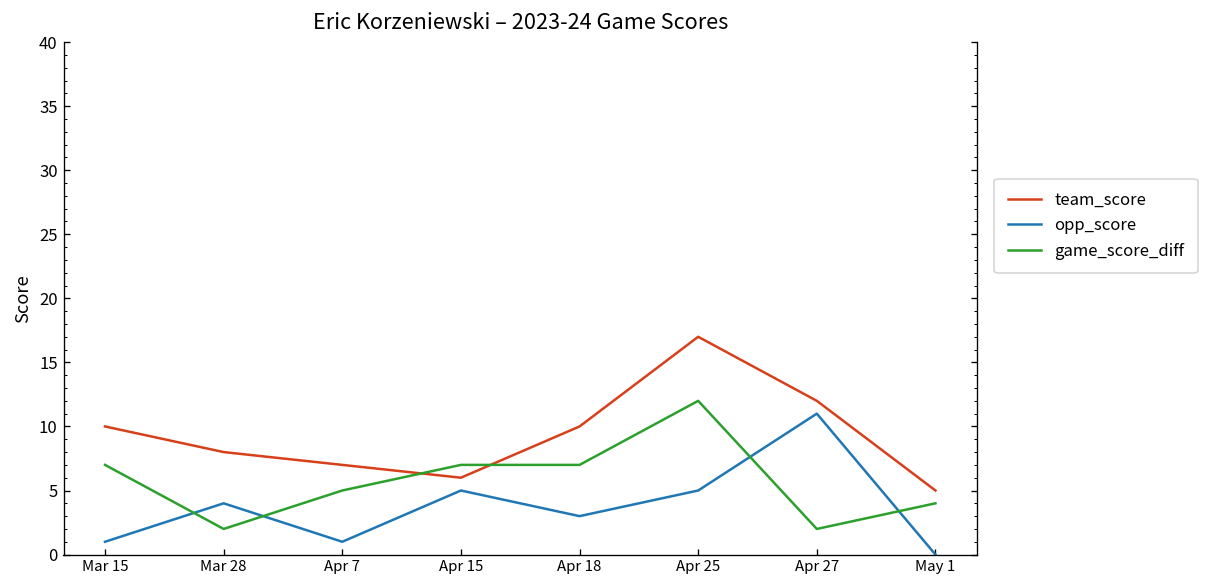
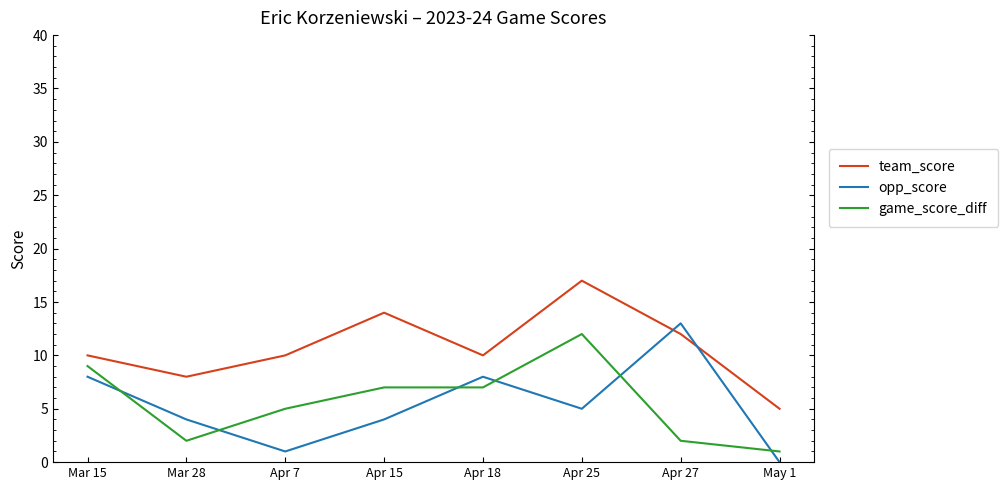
  {
    "team_score": {
      "Mar 15": 10,
      "Mar 28": 8,
-     "Apr 7": 7,
-     "Apr 15": 6,
+     "Apr 7": 10,
+     "Apr 15": 14,
      "Apr 18": 10,
      "Apr 25": 17,
      "Apr 27": 12,
      "May 1": 5
    },
    "opp_score": {
-     "Mar 15": 1,
+     "Mar 15": 8,
      "Mar 28": 4,
      "Apr 7": 1,
-     "Apr 15": 5,
-     "Apr 18": 3,
+     "Apr 15": 4,
+     "Apr 18": 8,
      "Apr 25": 5,
-     "Apr 27": 11,
+     "Apr 27": 13,
      "May 1": 0
    },
    "game_score_diff": {
-     "Mar 15": 7,
+     "Mar 15": 9,
      "Mar 28": 2,
      "Apr 7": 5,
      "Apr 15": 7,
      "Apr 18": 7,
      "Apr 25": 12,
      "Apr 27": 2,
-     "May 1": 4
+     "May 1": 1
    }
  }
